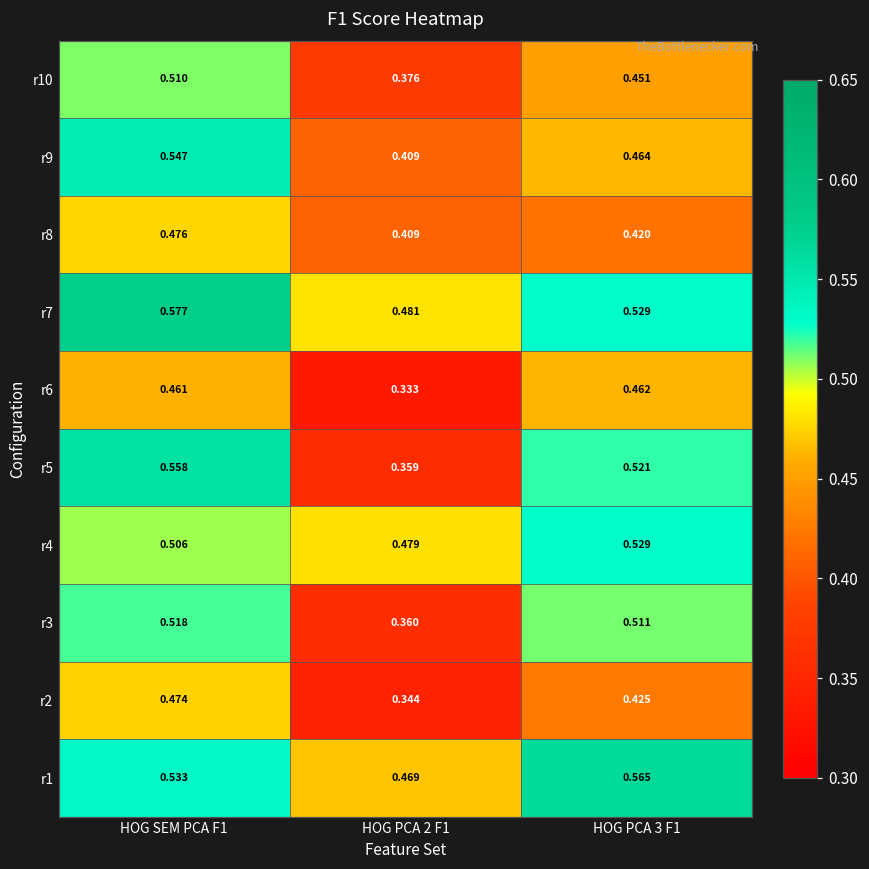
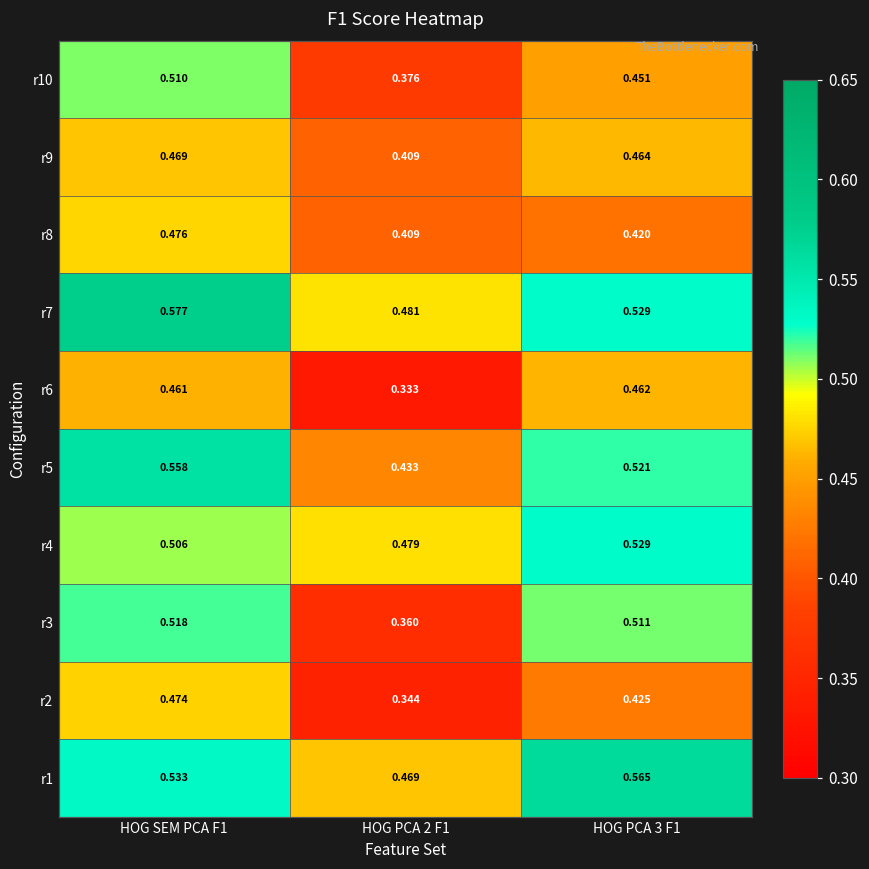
  {
    "r10": {
      "HOG SEM PCA F1": 0.510,
      "HOG PCA 2 F1": 0.376
    },
    "r9": {
-     "HOG SEM PCA F1": 0.547,
+     "HOG SEM PCA F1": 0.469,
      "HOG PCA 2 F1": 0.409,
      "HOG PCA 3 F1": 0.464
    },
    "r8": {
      "HOG SEM PCA F1": 0.476,
      "HOG PCA 2 F1": 0.409,
      "HOG PCA 3 F1": 0.420
    },
    "r7": {
      "HOG SEM PCA F1": 0.577,
      "HOG PCA 2 F1": 0.481,
      "HOG PCA 3 F1": 0.529
    },
    "r6": {
      "HOG SEM PCA F1": 0.461,
      "HOG PCA 2 F1": 0.333,
      "HOG PCA 3 F1": 0.462
    },
    "r5": {
      "HOG SEM PCA F1": 0.558,
-     "HOG PCA 2 F1": 0.359,
+     "HOG PCA 2 F1": 0.433,
      "HOG PCA 3 F1": 0.521
    },
    "r4": {
      "HOG SEM PCA F1": 0.506,
      "HOG PCA 2 F1": 0.479,
      "HOG PCA 3 F1": 0.529
    },
    "r3": {
      "HOG SEM PCA F1": 0.518,
      "HOG PCA 2 F1": 0.360,
      "HOG PCA 3 F1": 0.511
    },
    "r2": {
      "HOG SEM PCA F1": 0.474,
      "HOG PCA 2 F1": 0.344,
      "HOG PCA 3 F1": 0.425
    },
    "r1": {
      "HOG SEM PCA F1": 0.533,
      "HOG PCA 2 F1": 0.469,
      "HOG PCA 3 F1": 0.565
    }
  }
